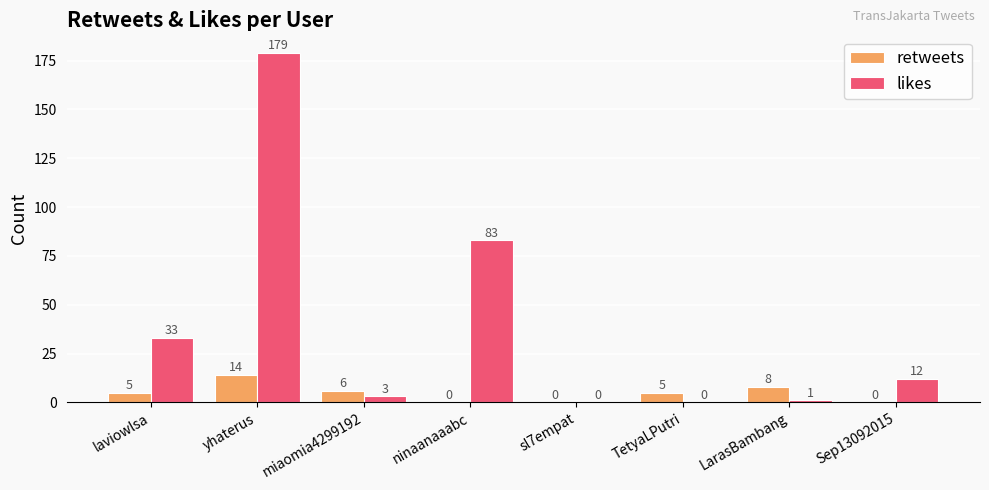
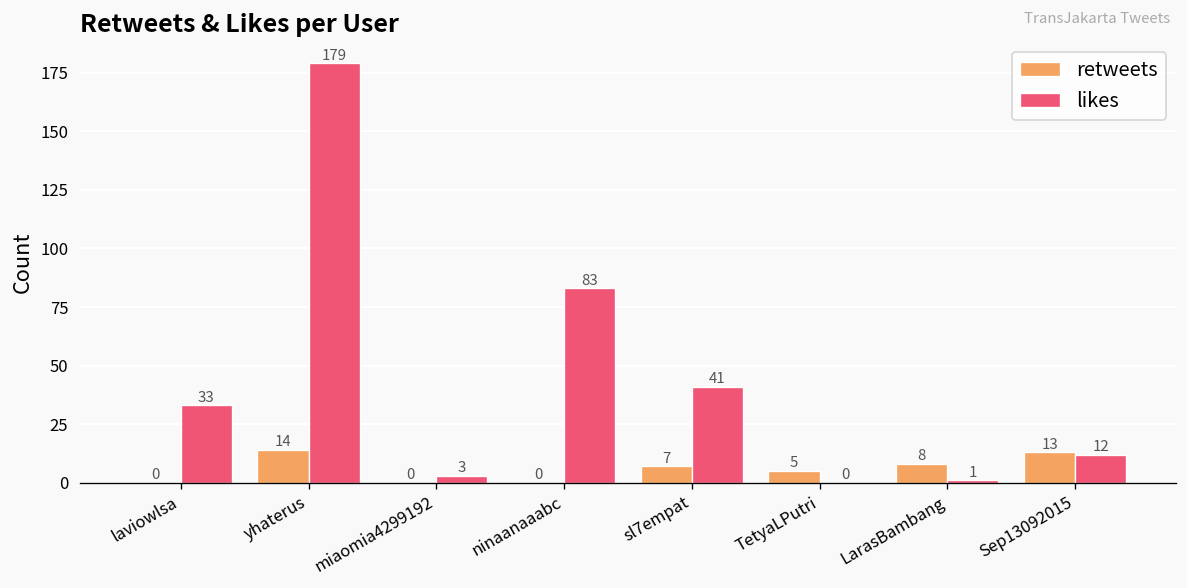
  {
    "retweets": {
-     "laviowlsa": 5,
+     "laviowlsa": 0,
      "yhaterus": 14,
-     "miaomia4299192": 6,
+     "miaomia4299192": 0,
      "ninaanaaabc": 0,
-     "sl7empat": 0,
+     "sl7empat": 7,
      "TetyaLPutri": 5,
      "LarasBambang": 8,
-     "Sep13092015": 0
+     "Sep13092015": 13
    },
    "likes": {
      "laviowlsa": 33,
      "yhaterus": 179,
      "miaomia4299192": 3,
      "ninaanaaabc": 83,
-     "sl7empat": 0,
+     "sl7empat": 41,
      "TetyaLPutri": 0,
      "LarasBambang": 1,
      "Sep13092015": 12
    }
  }
